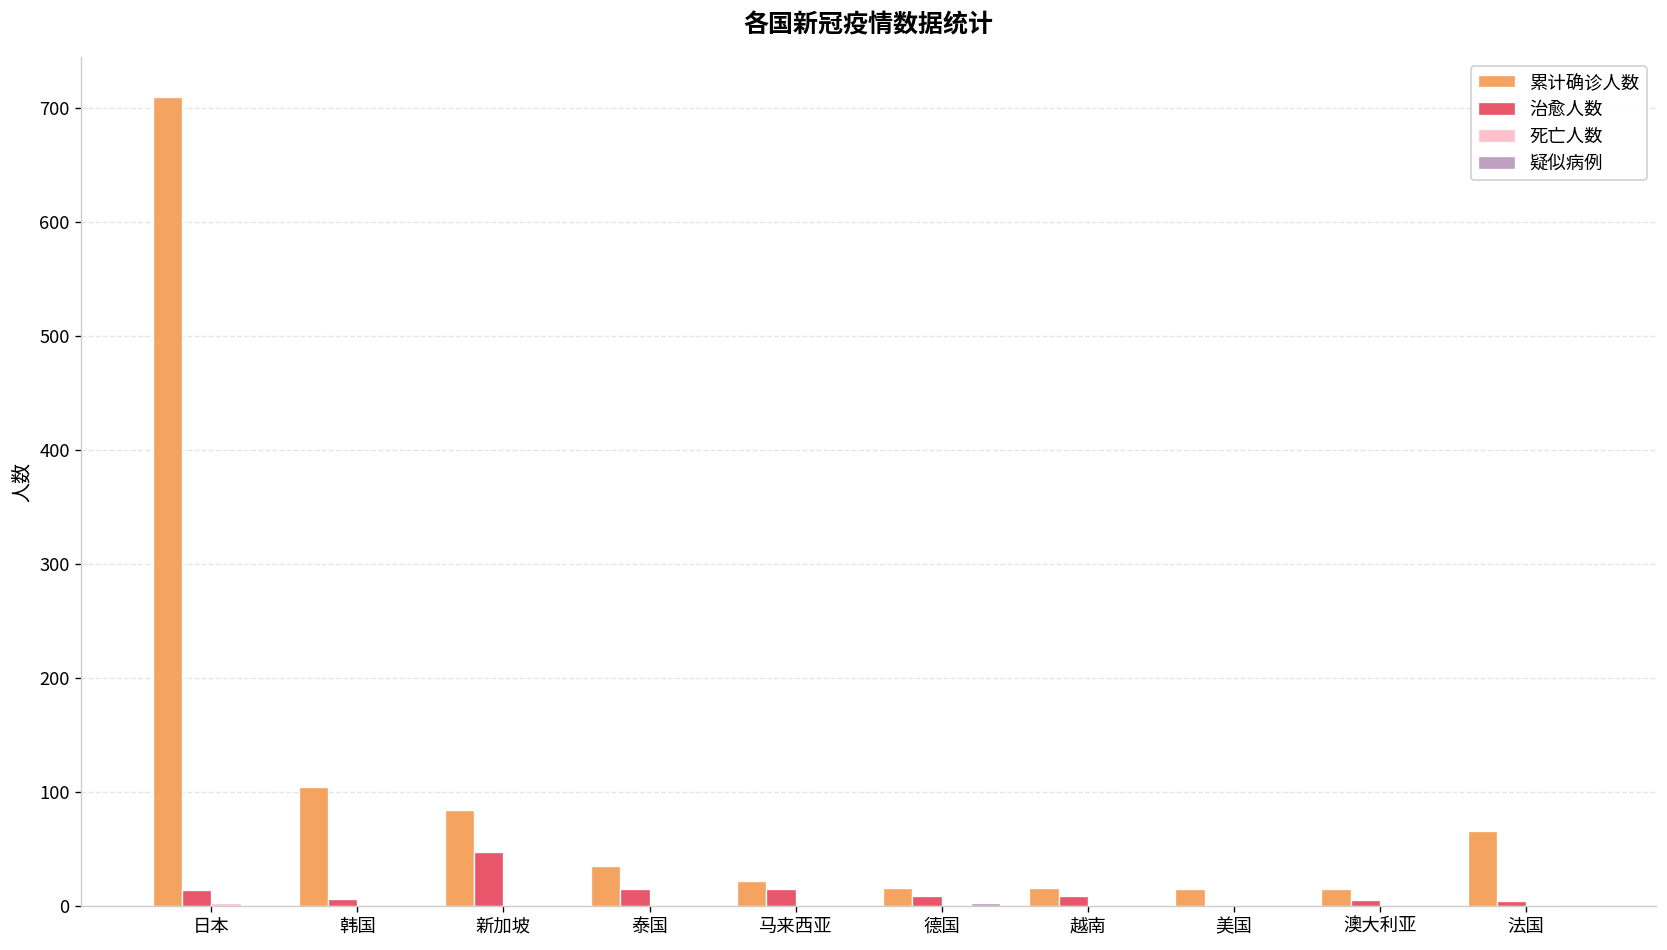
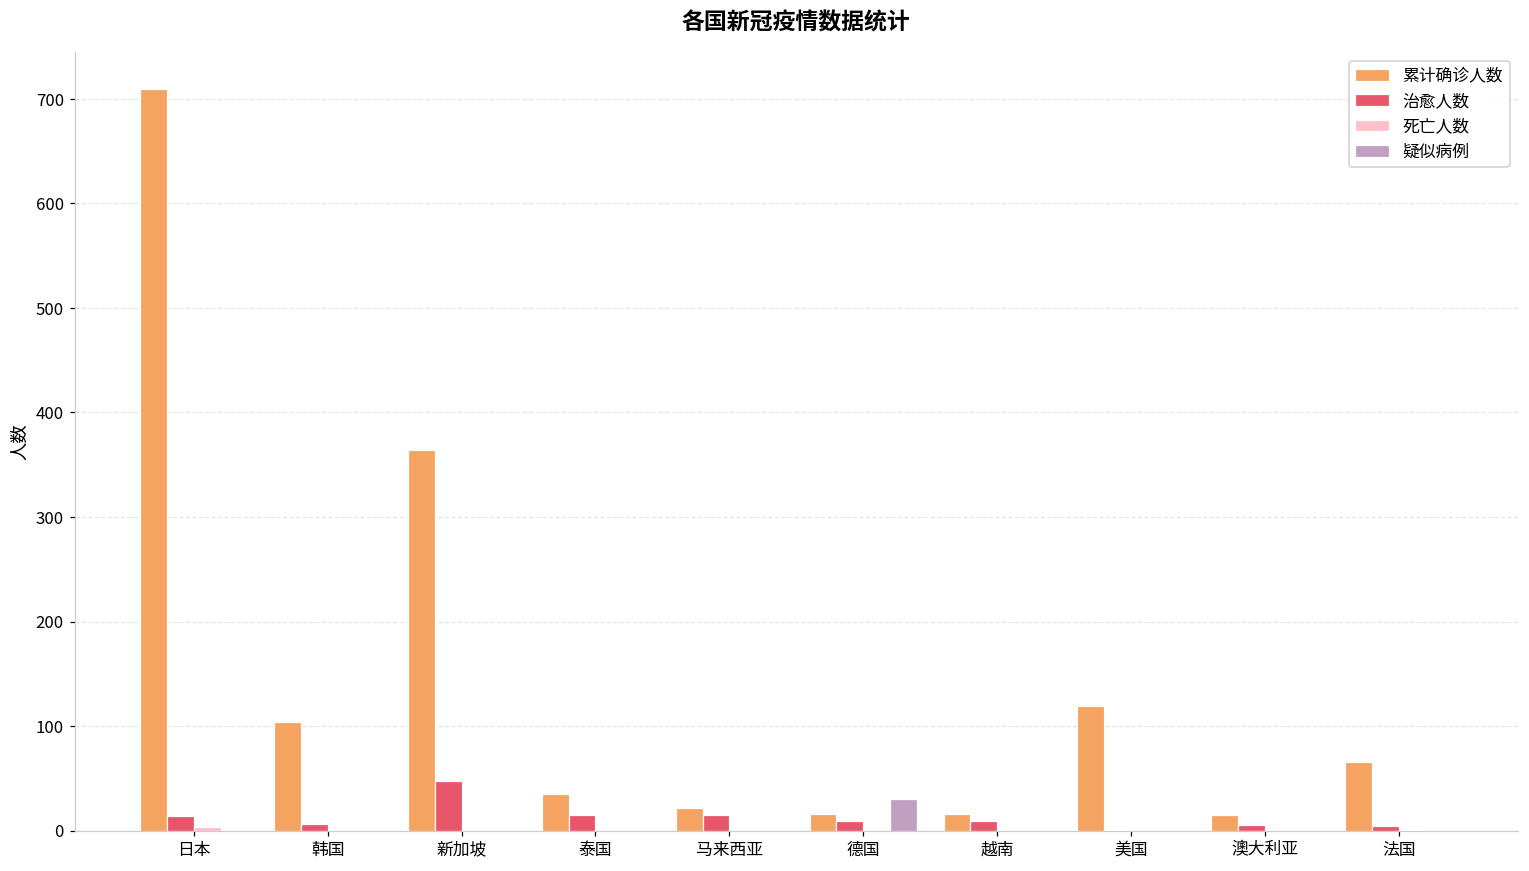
  {
    "累计确诊人数": {
      "日本": 710,
      "韩国": 100,
-     "新加坡": 80,
+     "新加坡": 360,
      "泰国": 40,
      "马来西亚": 20,
      "德国": 20,
      "越南": 20,
-     "美国": 20,
+     "美国": 120,
      "澳大利亚": 20,
      "法国": 70
    },
    "治愈人数": {
      "日本": 10,
      "韩国": 10,
      "新加坡": 50,
      "泰国": 20,
      "马来西亚": 20,
      "德国": 10,
      "越南": 10,
      "澳大利亚": 10,
      "法国": 0
    },
    "死亡人数": {
      "日本": 0,
      "韩国": 0,
      "新加坡": 0,
      "泰国": 0,
      "马来西亚": 0,
      "德国": 0,
      "越南": 0,
      "美国": 0,
      "澳大利亚": 0
    },
    "疑似病例": {
      "日本": 0,
      "韩国": 0,
      "新加坡": 0,
      "泰国": 0,
      "马来西亚": 0,
-     "德国": 0,
+     "德国": 30,
      "越南": 0,
      "美国": 0,
      "澳大利亚": 0,
      "法国": 0
    }
  }
